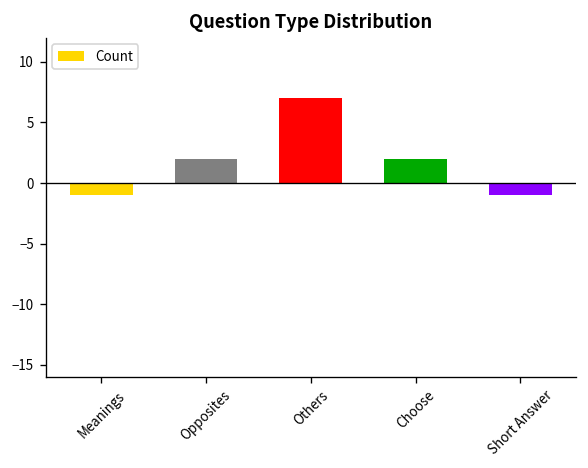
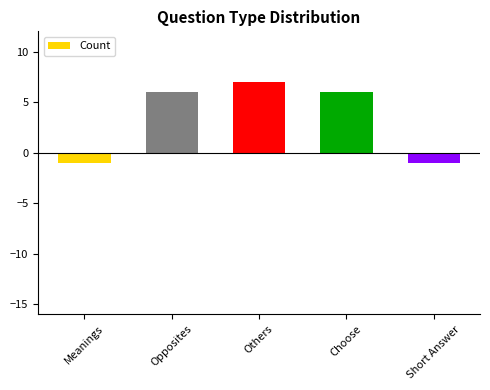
  {
    "Meanings": -1.0,
-   "Opposites": 2.0,
+   "Opposites": 6.0,
    "Others": 7.0,
-   "Choose": 2.0,
+   "Choose": 6.0,
    "Short Answer": -1.0
  }
